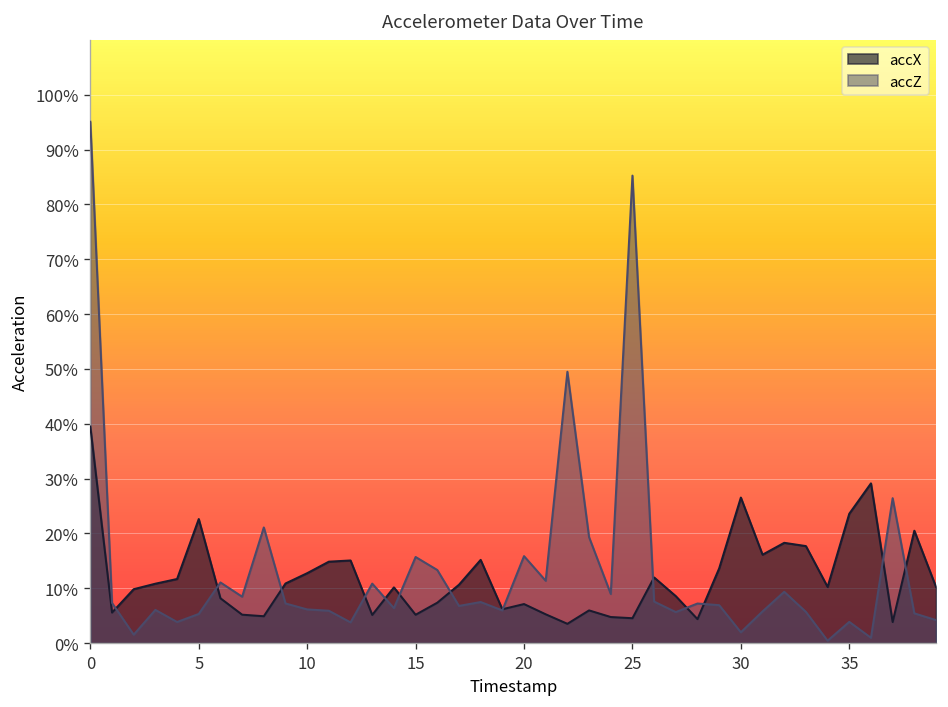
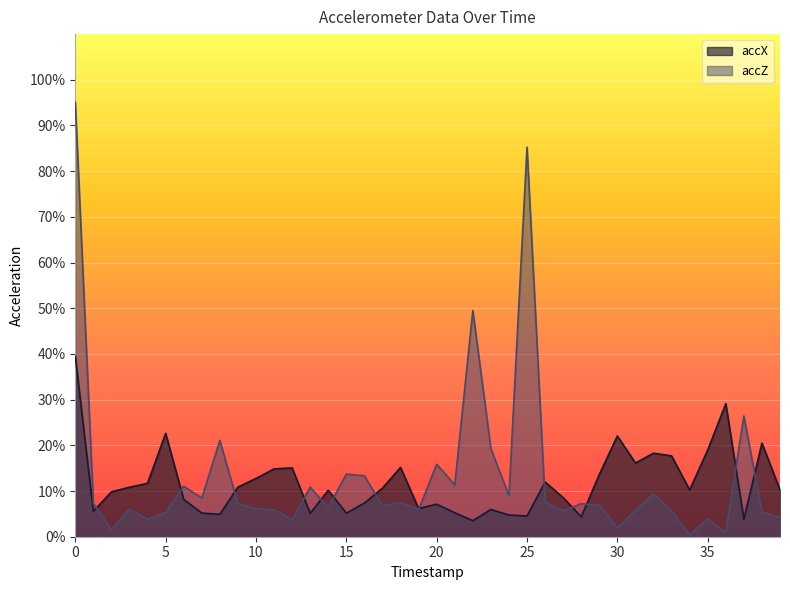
  {
    "accX": {
      "0": "39%",
      "5": "23%",
      "10": "13%",
      "15": "5%",
      "20": "7%",
      "25": "5%",
-     "30": "27%",
-     "35": "24%"
+     "30": "22%",
+     "35": "19%"
    },
    "accZ": {
      "0": "95%",
      "5": "5%",
      "10": "6%",
-     "15": "16%",
+     "15": "14%",
      "20": "16%",
      "25": "85%",
      "30": "2%",
      "35": "4%"
    }
  }
